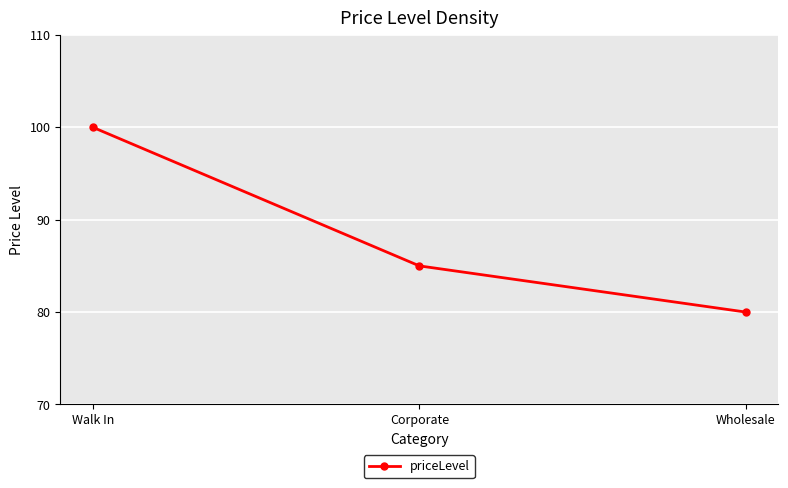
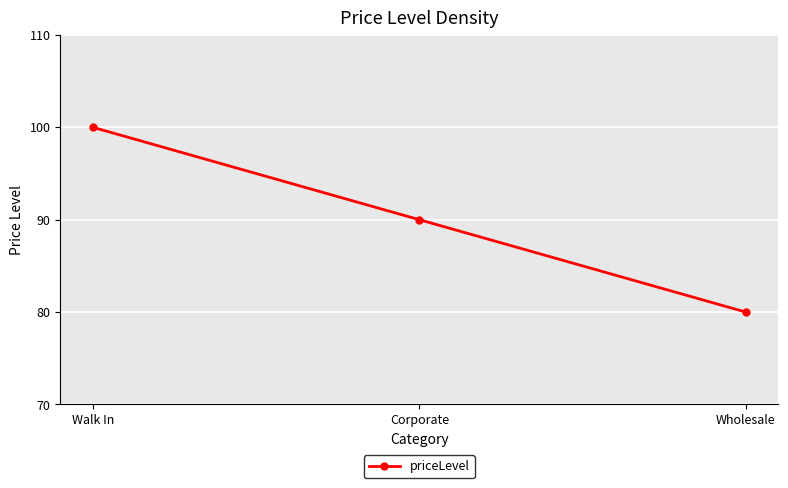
  {
    "Walk In": 100,
-   "Corporate": 85,
+   "Corporate": 90,
    "Wholesale": 80
  }
